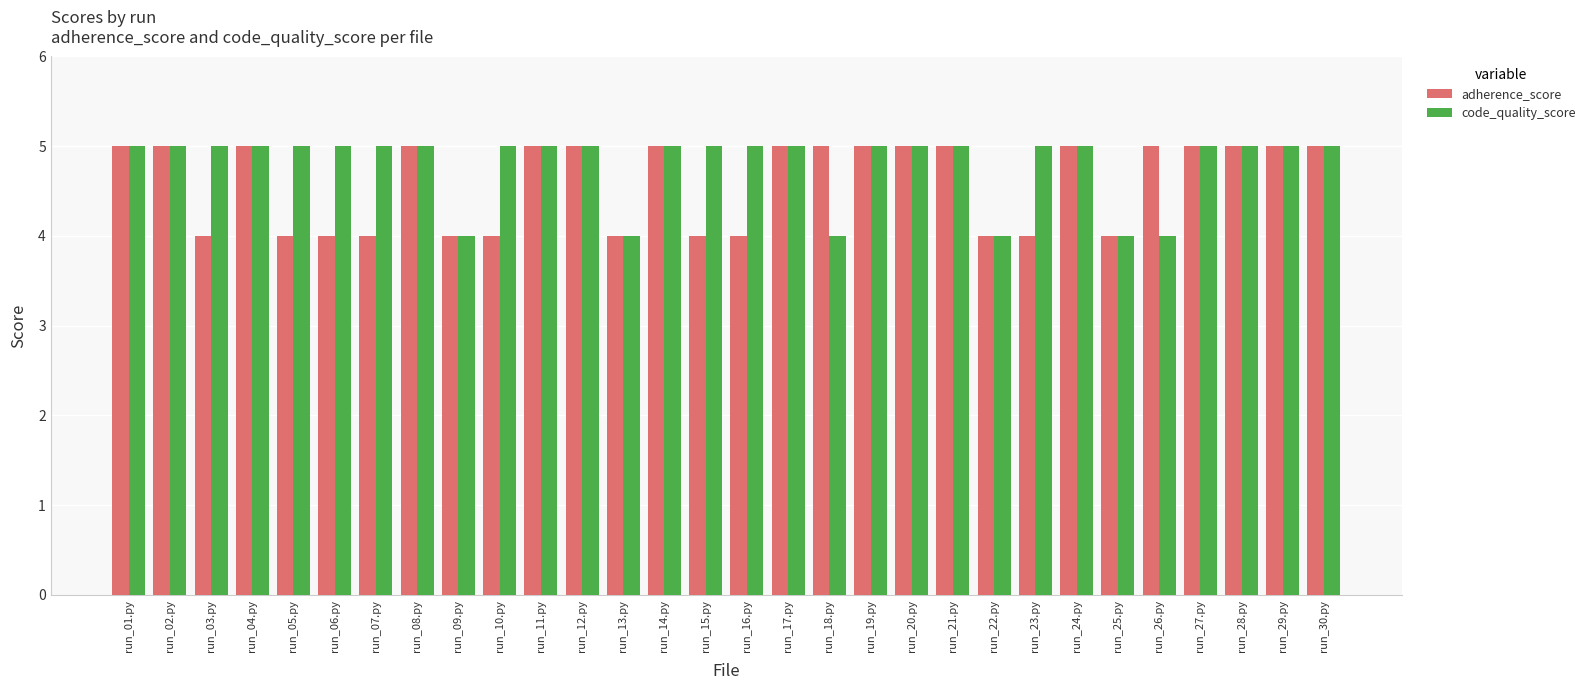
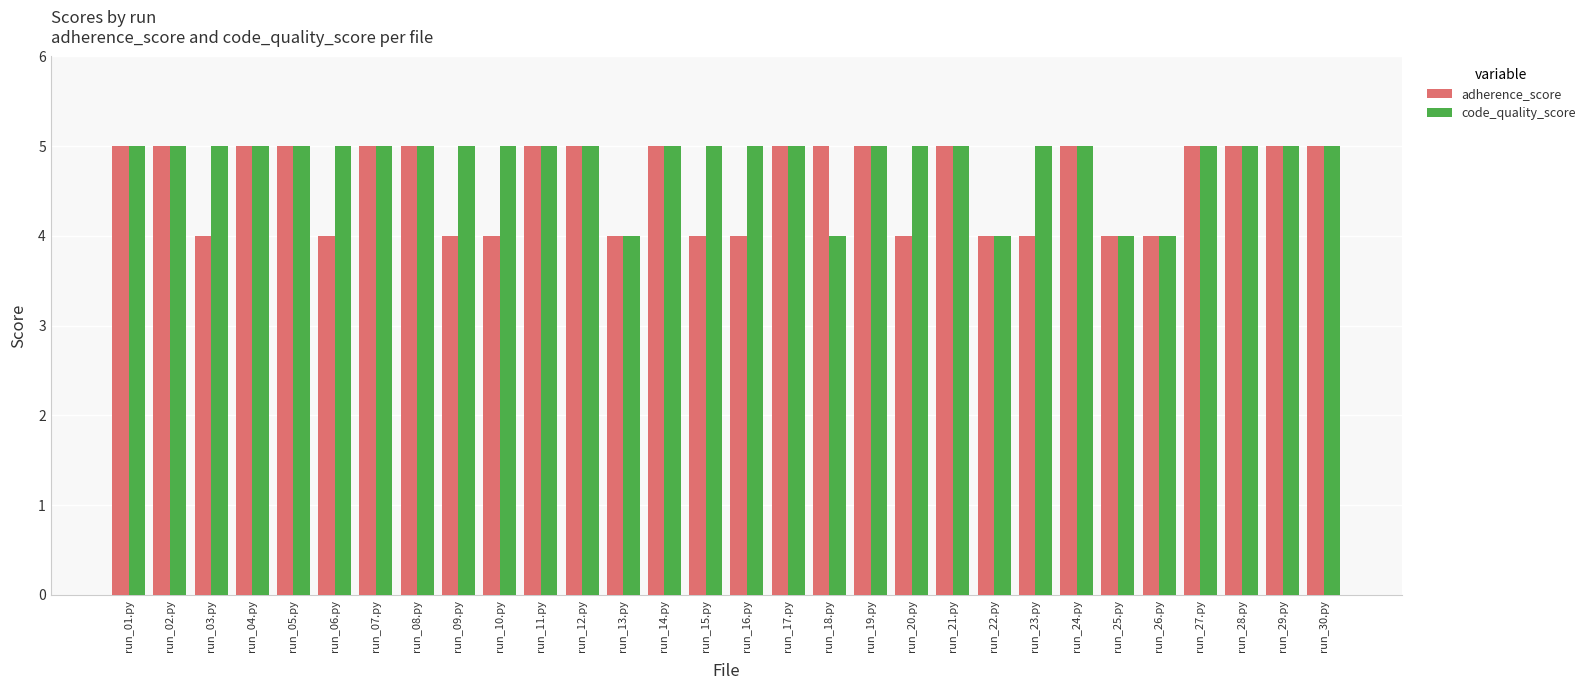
  {
    "adherence_score": {
      "run_01.py": 5,
      "run_02.py": 5,
      "run_03.py": 4,
      "run_04.py": 5,
-     "run_05.py": 4,
+     "run_05.py": 5,
      "run_06.py": 4,
-     "run_07.py": 4,
+     "run_07.py": 5,
      "run_08.py": 5,
      "run_09.py": 4,
      "run_10.py": 4,
      "run_11.py": 5,
      "run_12.py": 5,
      "run_13.py": 4,
      "run_14.py": 5,
      "run_15.py": 4,
      "run_16.py": 4,
      "run_17.py": 5,
      "run_18.py": 5,
      "run_19.py": 5,
-     "run_20.py": 5,
+     "run_20.py": 4,
      "run_21.py": 5,
      "run_22.py": 4,
      "run_23.py": 4,
      "run_24.py": 5,
      "run_25.py": 4,
-     "run_26.py": 5,
+     "run_26.py": 4,
      "run_27.py": 5,
      "run_28.py": 5,
      "run_29.py": 5,
      "run_30.py": 5
    },
    "code_quality_score": {
      "run_01.py": 5,
      "run_02.py": 5,
      "run_03.py": 5,
      "run_04.py": 5,
      "run_05.py": 5,
      "run_06.py": 5,
      "run_07.py": 5,
      "run_08.py": 5,
-     "run_09.py": 4,
+     "run_09.py": 5,
      "run_10.py": 5,
      "run_11.py": 5,
      "run_12.py": 5,
      "run_13.py": 4,
      "run_14.py": 5,
      "run_15.py": 5,
      "run_16.py": 5,
      "run_17.py": 5,
      "run_18.py": 4,
      "run_19.py": 5,
      "run_20.py": 5,
      "run_21.py": 5,
      "run_22.py": 4,
      "run_23.py": 5,
      "run_24.py": 5,
      "run_25.py": 4,
      "run_26.py": 4,
      "run_27.py": 5,
      "run_28.py": 5,
      "run_29.py": 5,
      "run_30.py": 5
    }
  }
